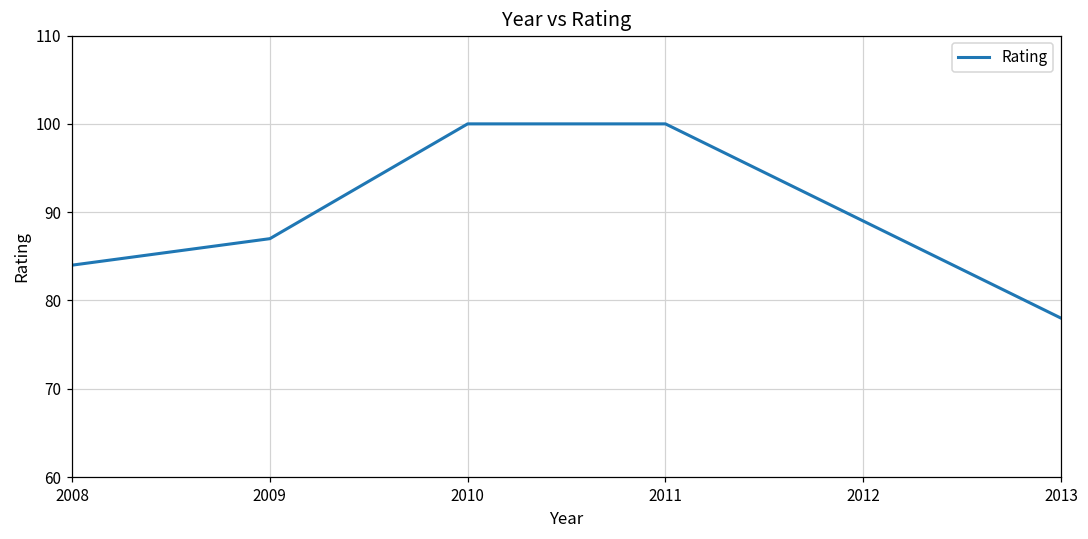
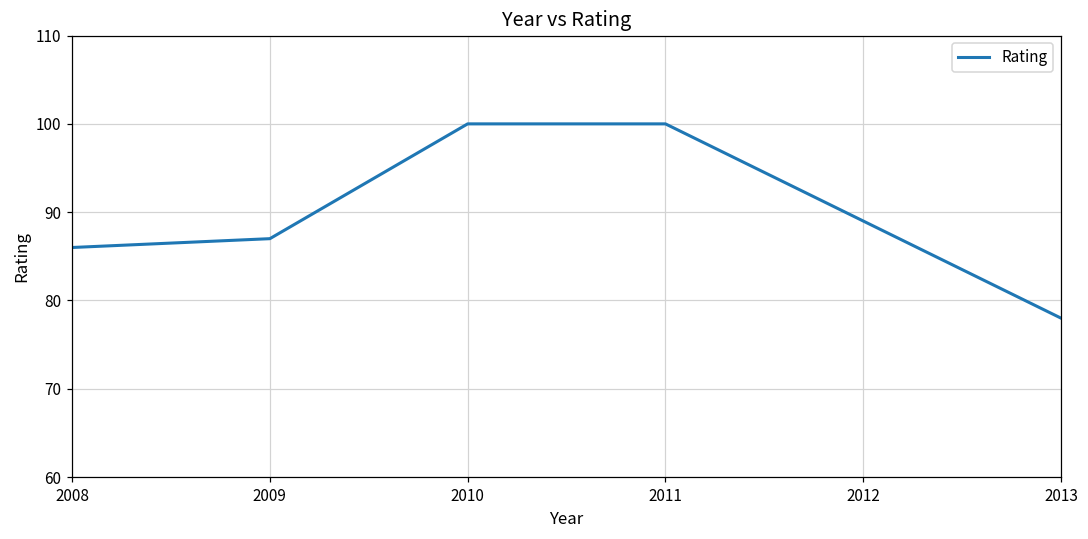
  {
-   "2008": 84,
+   "2008": 86,
    "2009": 87,
    "2010": 100,
    "2011": 100,
    "2012": 89,
    "2013": 78
  }
